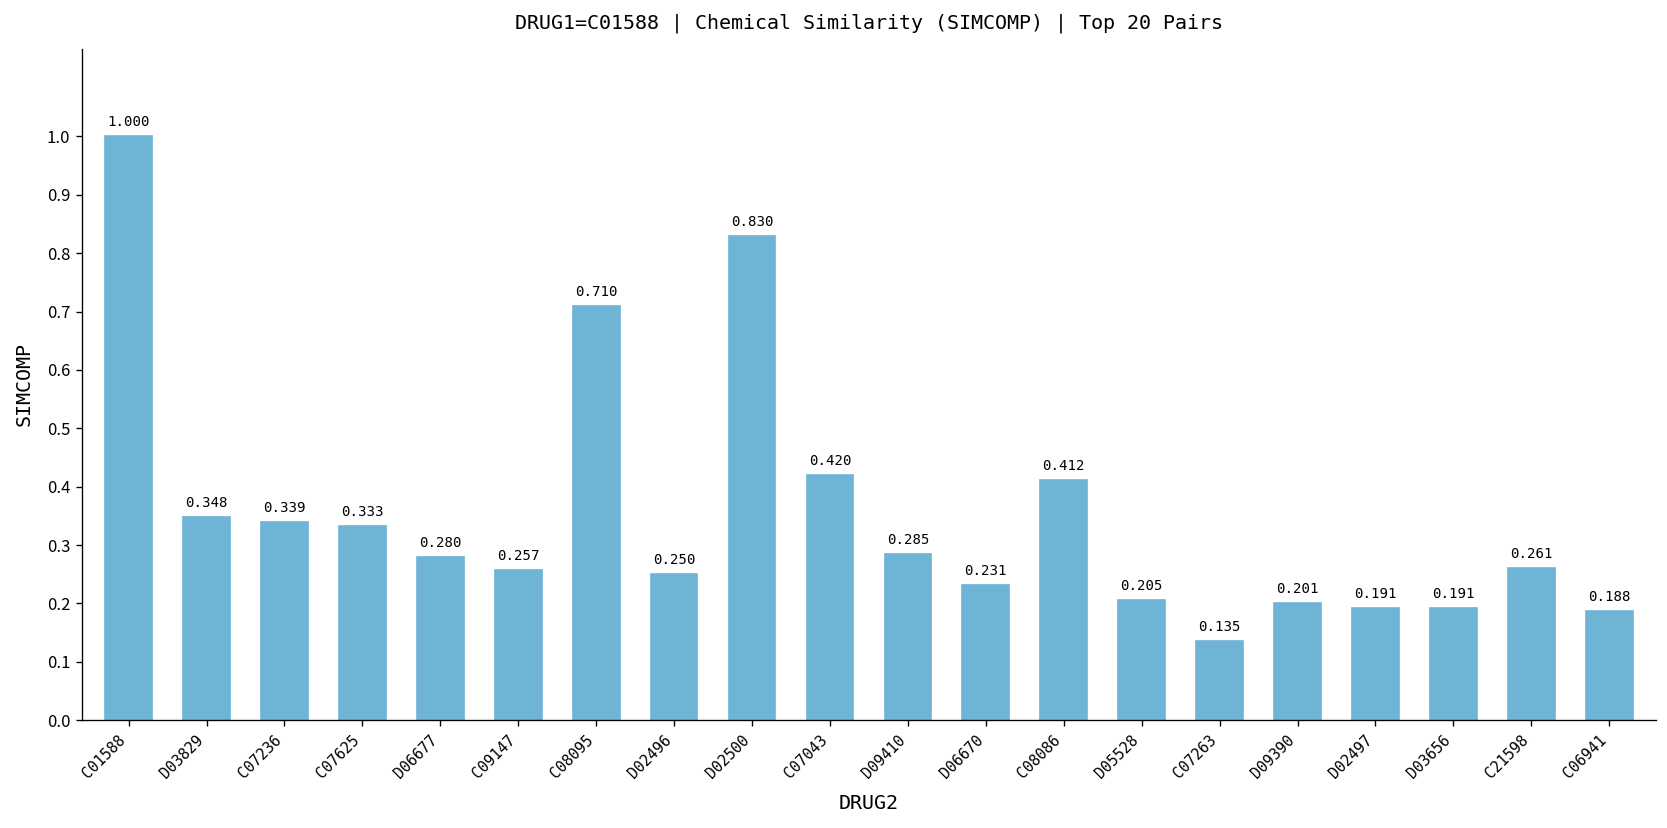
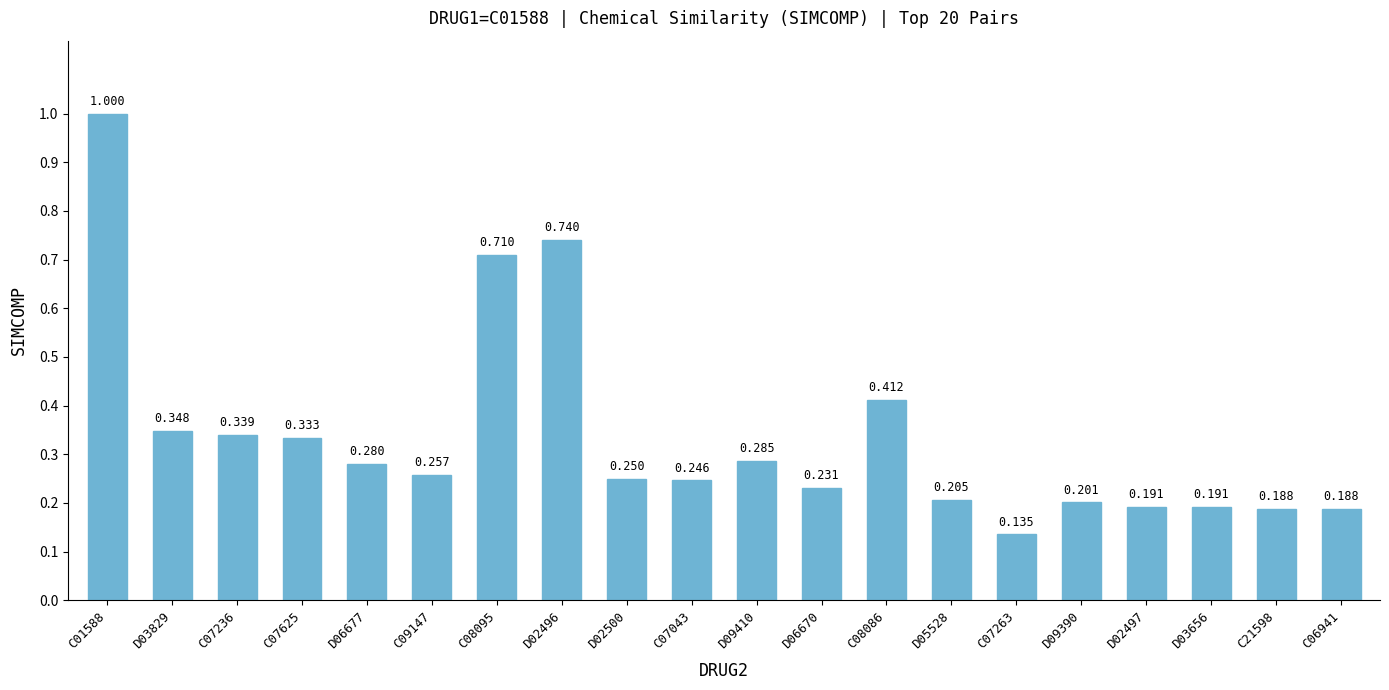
  {
    "C01588": 1.000,
    "D03829": 0.348,
    "C07236": 0.339,
    "C07625": 0.333,
    "D06677": 0.280,
    "C09147": 0.257,
    "C08095": 0.710,
-   "D02496": 0.250,
-   "D02500": 0.830,
-   "C07043": 0.420,
+   "D02496": 0.740,
+   "D02500": 0.250,
+   "C07043": 0.246,
    "D09410": 0.285,
    "D06670": 0.231,
    "C08086": 0.412,
    "D05528": 0.205,
    "C07263": 0.135,
    "D09390": 0.201,
    "D02497": 0.191,
    "D03656": 0.191,
-   "C21598": 0.261,
+   "C21598": 0.188,
    "C06941": 0.188
  }
